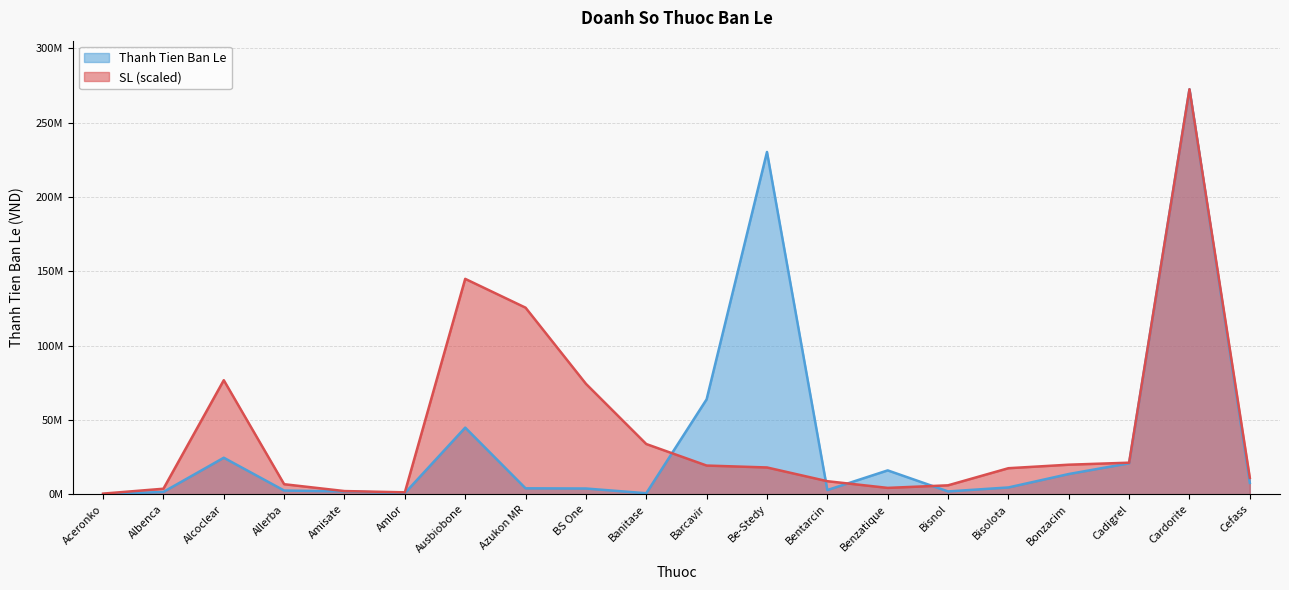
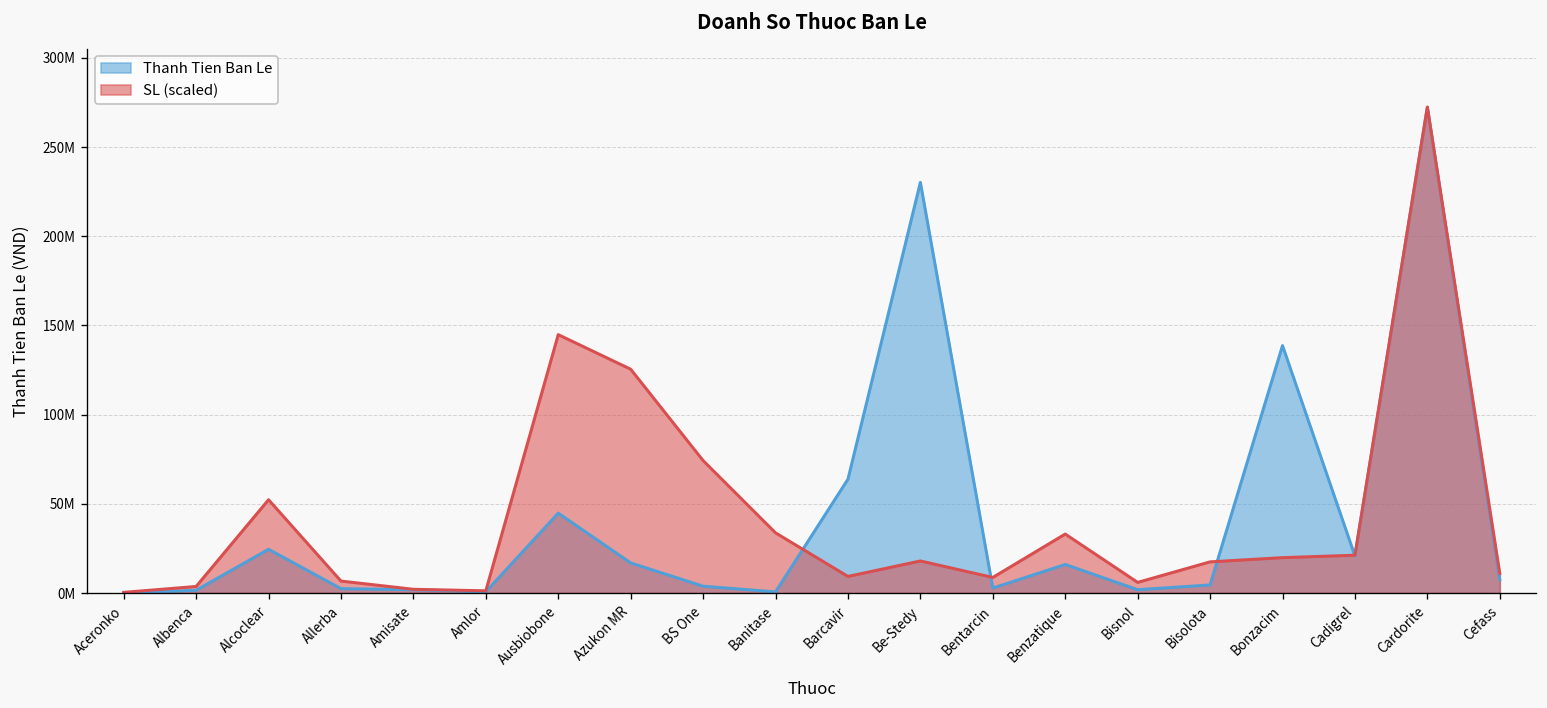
  {
    "Thanh Tien Ban Le": {
      "Albenca": 2000000,
      "Alcoclear": 25000000,
      "Allerba": 2000000,
      "Ausbiobone": 45000000,
-     "Azukon MR": 4000000,
+     "Azukon MR": 17000000,
      "BS One": 4000000,
      "Banitase": 1000000,
      "Barcavir": 64000000,
      "Be-Stedy": 230000000,
      "Bentarcin": 3000000,
      "Benzatique": 16000000,
      "Bisnol": 2000000,
      "Bisolota": 5000000,
-     "Bonzacim": 14000000,
+     "Bonzacim": 139000000,
      "Cefass": 8000000
    },
    "SL (scaled)": {
      "Albenca": 4000000,
-     "Alcoclear": 77000000,
+     "Alcoclear": 52000000,
      "Allerba": 7000000,
      "Ausbiobone": 145000000,
      "Azukon MR": 125000000,
      "BS One": 74000000,
      "Banitase": 34000000,
-     "Barcavir": 19000000,
+     "Barcavir": 9000000,
      "Be-Stedy": 18000000,
      "Bentarcin": 9000000,
-     "Benzatique": 4000000,
+     "Benzatique": 33000000,
      "Bisnol": 6000000,
      "Bisolota": 18000000,
      "Bonzacim": 20000000,
      "Cefass": 11000000
    }
  }
